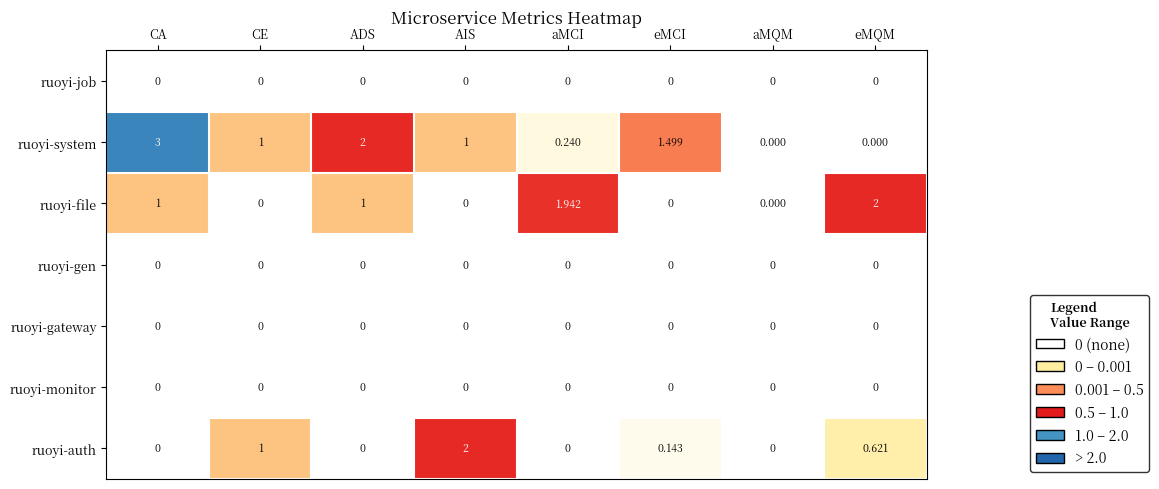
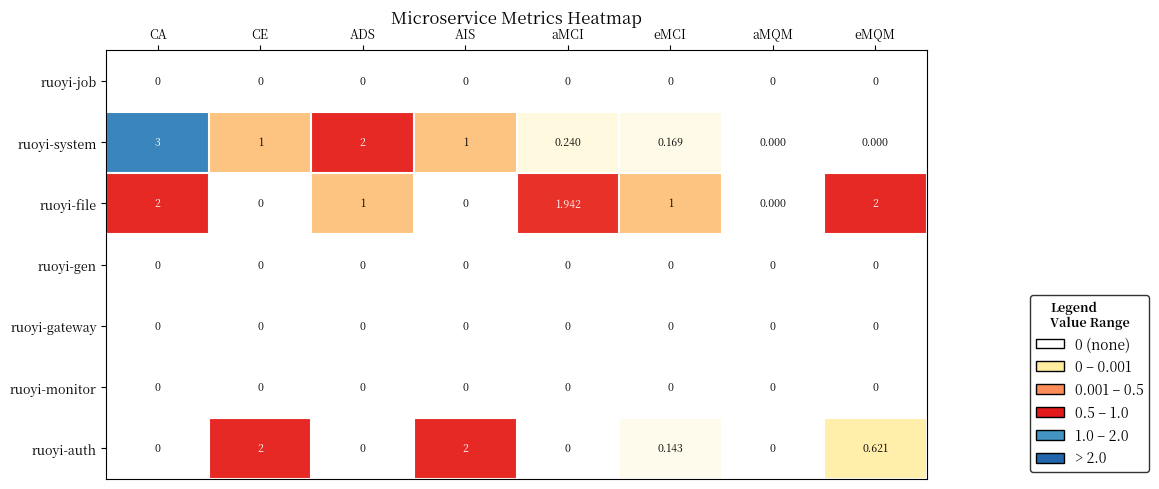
  {
    "ruoyi-job": {
      "CA": 0,
      "CE": 0,
      "ADS": 0,
      "AIS": 0,
      "aMCI": 0,
      "eMCI": 0,
      "aMQM": 0,
      "eMQM": 0
    },
    "ruoyi-system": {
      "CA": 3,
      "CE": 1,
      "ADS": 2,
      "AIS": 1,
      "aMCI": 0.240,
-     "eMCI": 1.499,
+     "eMCI": 0.169,
      "aMQM": 0.000,
      "eMQM": 0.000
    },
    "ruoyi-file": {
-     "CA": 1,
+     "CA": 2,
      "CE": 0,
      "ADS": 1,
      "AIS": 0,
      "aMCI": 1.942,
-     "eMCI": 0,
+     "eMCI": 1,
      "aMQM": 0.000,
      "eMQM": 2
    },
    "ruoyi-gen": {
      "CA": 0,
      "CE": 0,
      "ADS": 0,
      "AIS": 0,
      "aMCI": 0,
      "eMCI": 0,
      "aMQM": 0,
      "eMQM": 0
    },
    "ruoyi-gateway": {
      "CA": 0,
      "CE": 0,
      "ADS": 0,
      "AIS": 0,
      "aMCI": 0,
      "eMCI": 0,
      "aMQM": 0,
      "eMQM": 0
    },
    "ruoyi-monitor": {
      "CA": 0,
      "CE": 0,
      "ADS": 0,
      "AIS": 0,
      "aMCI": 0,
      "eMCI": 0,
      "aMQM": 0,
      "eMQM": 0
    },
    "ruoyi-auth": {
      "CA": 0,
-     "CE": 1,
+     "CE": 2,
      "ADS": 0,
      "AIS": 2,
      "aMCI": 0,
      "eMCI": 0.143,
      "aMQM": 0,
      "eMQM": 0.621
    }
  }
